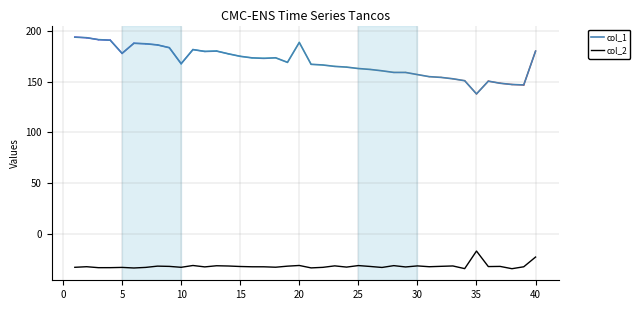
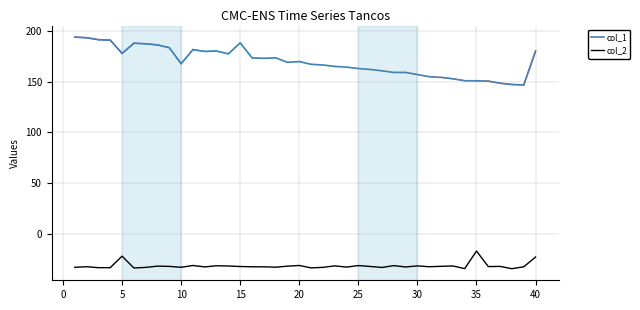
  {
    "col_1": {
-     "15": 175,
-     "20": 189,
-     "35": 138
+     "15": 188,
+     "20": 170,
+     "35": 151
    },
    "col_2": {
-     "5": -33,
+     "5": -22,
      "10": -33,
      "15": -32,
      "20": -31,
      "25": -31,
      "30": -32,
      "35": -17,
      "40": -23
    }
  }
